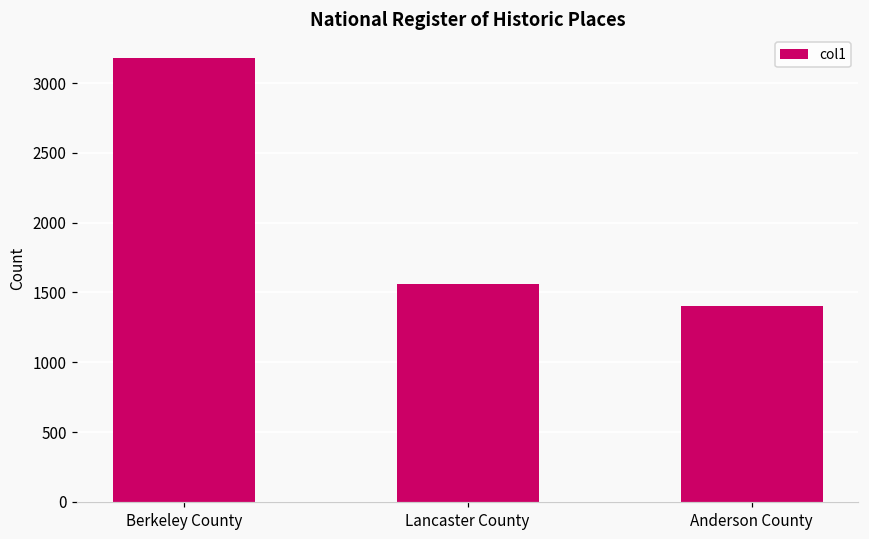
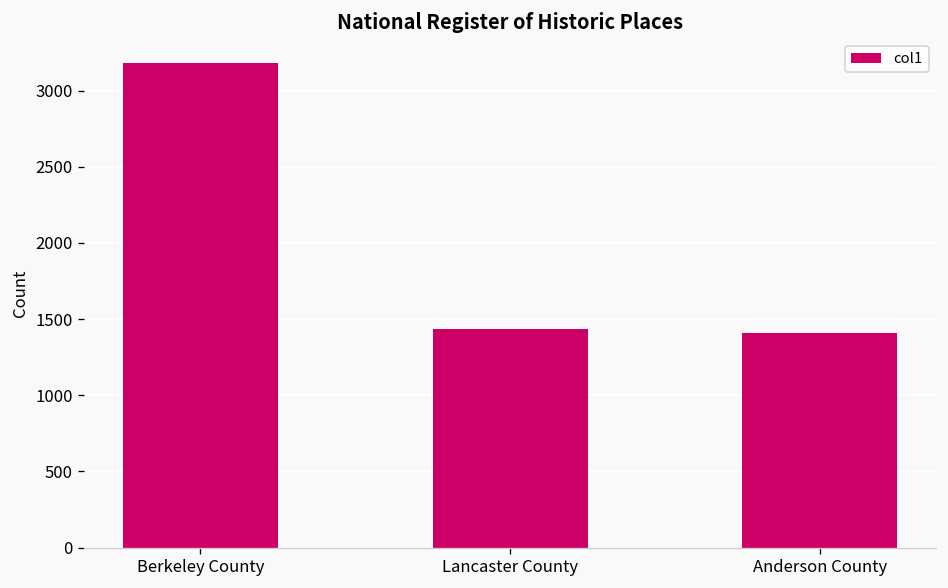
  {
    "Berkeley County": 3180,
-   "Lancaster County": 1560,
+   "Lancaster County": 1440,
    "Anderson County": 1410
  }
